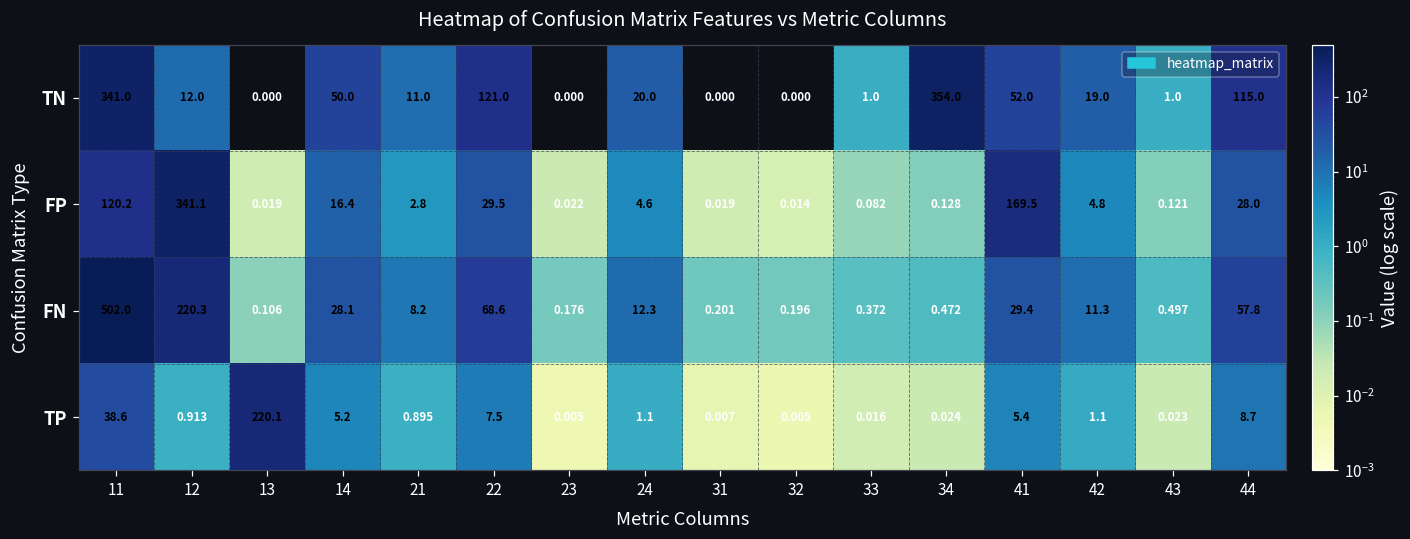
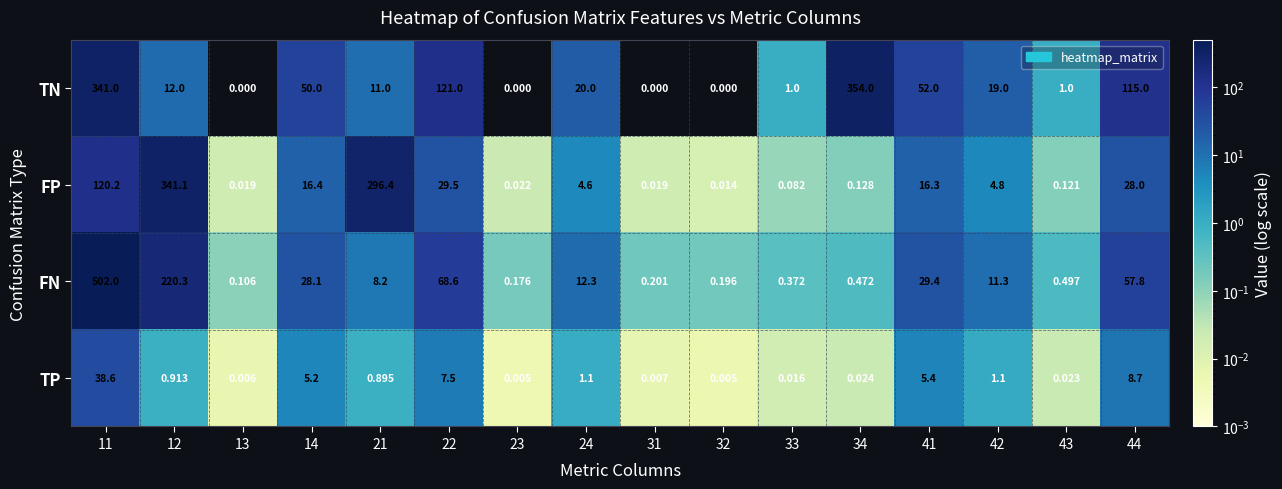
  {
    "TN": {
      "11": 341.0,
      "12": 12.0,
      "13": 0.000,
      "14": 50.0,
      "21": 11.0,
      "22": 121.0,
      "23": 0.000,
      "24": 20.0,
      "31": 0.000,
      "32": 0.000,
      "33": 1.0,
      "34": 354.0,
      "41": 52.0,
      "42": 19.0,
      "43": 1.0,
      "44": 115.0
    },
    "FP": {
      "11": 120.2,
      "12": 341.1,
      "13": 0.019,
      "14": 16.4,
-     "21": 2.8,
+     "21": 296.4,
      "22": 29.5,
      "23": 0.022,
      "24": 4.6,
      "31": 0.019,
      "32": 0.014,
      "33": 0.082,
      "34": 0.128,
-     "41": 169.5,
+     "41": 16.3,
      "42": 4.8,
      "43": 0.121,
      "44": 28.0
    },
    "FN": {
      "11": 502.0,
      "12": 220.3,
      "13": 0.106,
      "14": 28.1,
      "21": 8.2,
      "22": 68.6,
      "23": 0.176,
      "24": 12.3,
      "31": 0.201,
      "32": 0.196,
      "33": 0.372,
      "34": 0.472,
      "41": 29.4,
      "42": 11.3,
      "43": 0.497,
      "44": 57.8
    },
    "TP": {
      "11": 38.6,
      "12": 0.913,
-     "13": 220.1,
+     "13": 0.006,
      "14": 5.2,
      "21": 0.895,
      "22": 7.5,
      "23": 0.005,
      "24": 1.1,
      "31": 0.007,
      "32": 0.005,
      "33": 0.016,
      "34": 0.024,
      "41": 5.4,
      "42": 1.1,
      "43": 0.023,
      "44": 8.7
    }
  }
